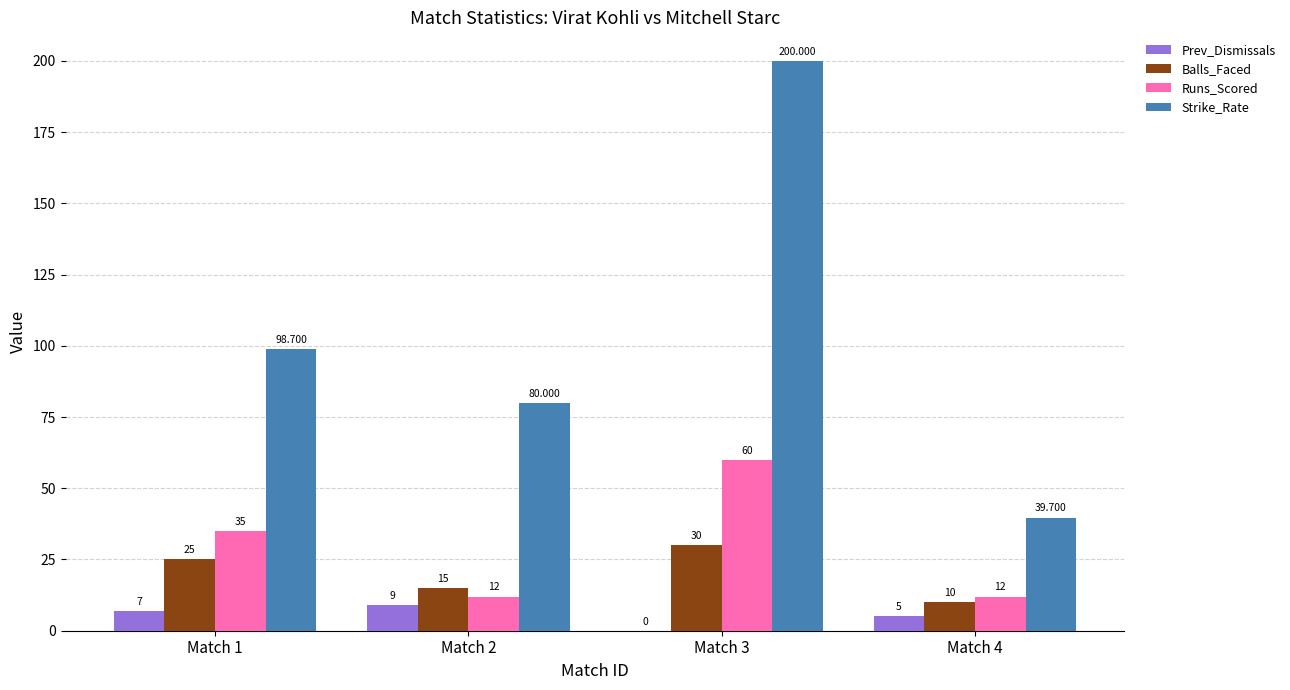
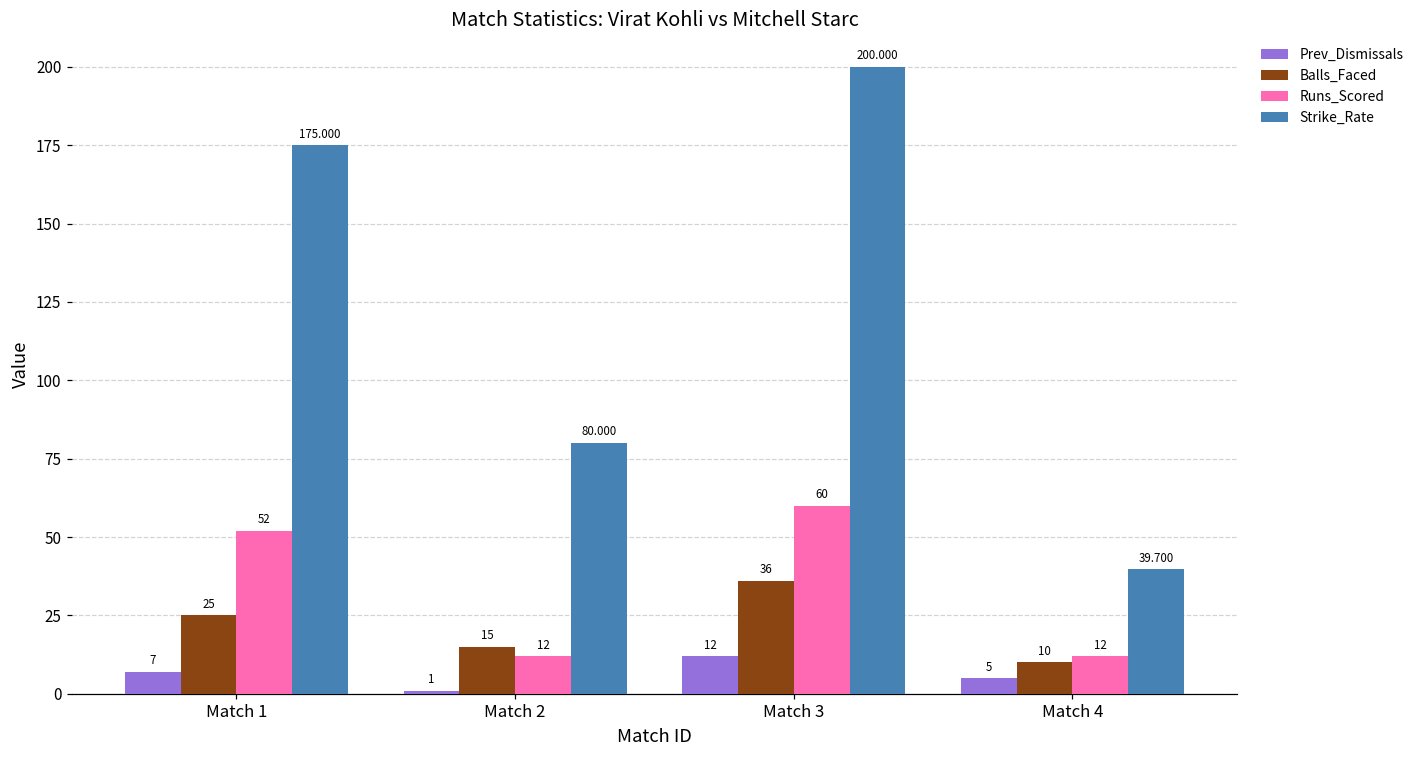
  {
    "Prev_Dismissals": {
      "Match 1": 7,
-     "Match 2": 9,
-     "Match 3": 0,
+     "Match 2": 1,
+     "Match 3": 12,
      "Match 4": 5
    },
    "Balls_Faced": {
      "Match 1": 25,
      "Match 2": 15,
-     "Match 3": 30,
+     "Match 3": 36,
      "Match 4": 10
    },
    "Runs_Scored": {
-     "Match 1": 35,
+     "Match 1": 52,
      "Match 2": 12,
      "Match 3": 60,
      "Match 4": 12
    },
    "Strike_Rate": {
-     "Match 1": 98.700,
+     "Match 1": 175.000,
      "Match 2": 80.000,
      "Match 3": 200.000,
      "Match 4": 39.700
    }
  }
